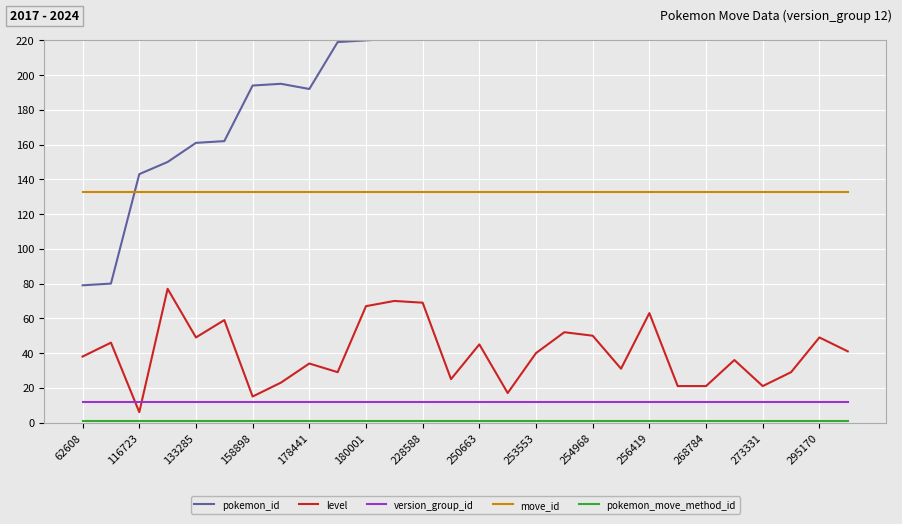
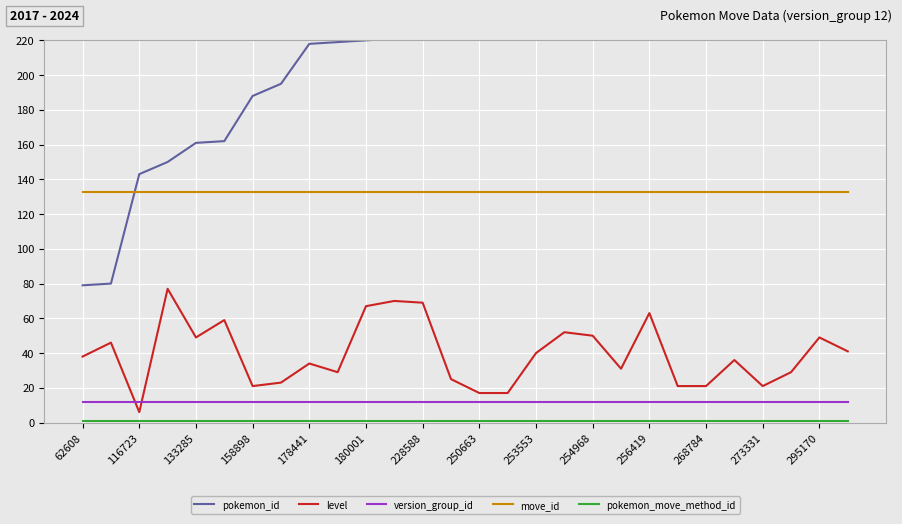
  {
    "pokemon_id": {
      "62608": 79,
      "116723": 143,
      "133285": 161,
-     "158898": 194,
-     "178441": 192,
+     "158898": 188,
+     "178441": 218,
      "180001": 220
    },
    "level": {
      "62608": 38,
      "116723": 6,
      "133285": 49,
-     "158898": 15,
+     "158898": 21,
      "178441": 34,
      "180001": 67,
      "228588": 69,
-     "250663": 45,
+     "250663": 17,
      "253553": 40,
      "254968": 50,
      "256419": 63,
      "268784": 21,
      "273331": 21,
      "295170": 49
    },
    "version_group_id": {
      "62608": 12,
      "116723": 12,
      "133285": 12,
      "158898": 12,
      "178441": 12,
      "180001": 12,
      "228588": 12,
      "250663": 12,
      "253553": 12,
      "254968": 12,
      "256419": 12,
      "268784": 12,
      "273331": 12,
      "295170": 12
    },
    "move_id": {
      "62608": 133,
      "116723": 133,
      "133285": 133,
      "158898": 133,
      "178441": 133,
      "180001": 133,
      "228588": 133,
      "250663": 133,
      "253553": 133,
      "254968": 133,
      "256419": 133,
      "268784": 133,
      "273331": 133,
      "295170": 133
    },
    "pokemon_move_method_id": {
      "62608": 1,
      "116723": 1,
      "133285": 1,
      "158898": 1,
      "178441": 1,
      "180001": 1,
      "228588": 1,
      "250663": 1,
      "253553": 1,
      "254968": 1,
      "256419": 1,
      "268784": 1,
      "273331": 1,
      "295170": 1
    }
  }
